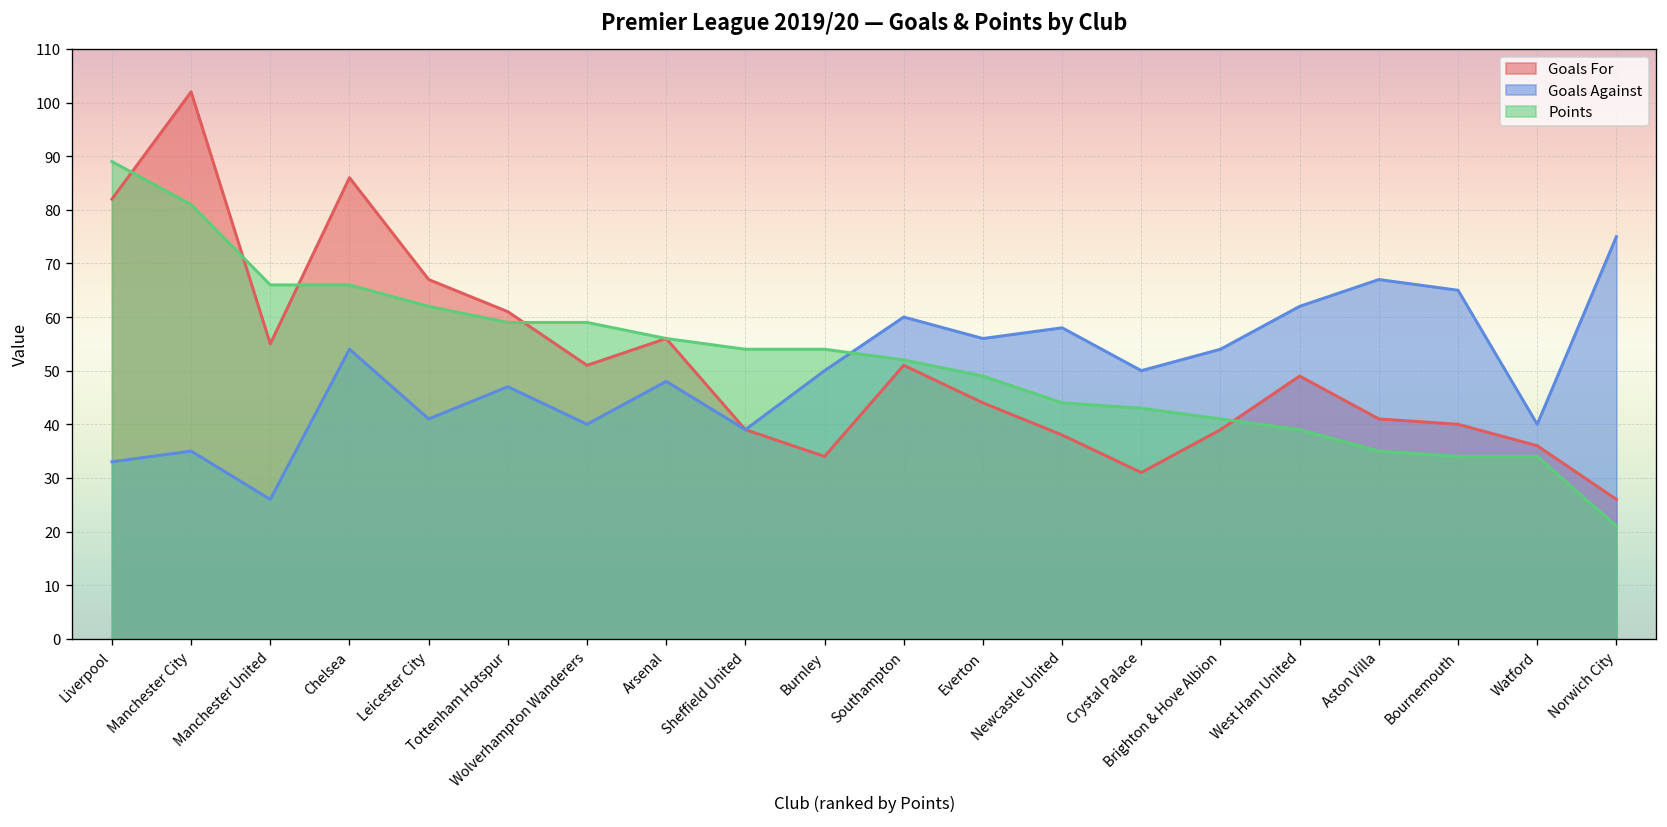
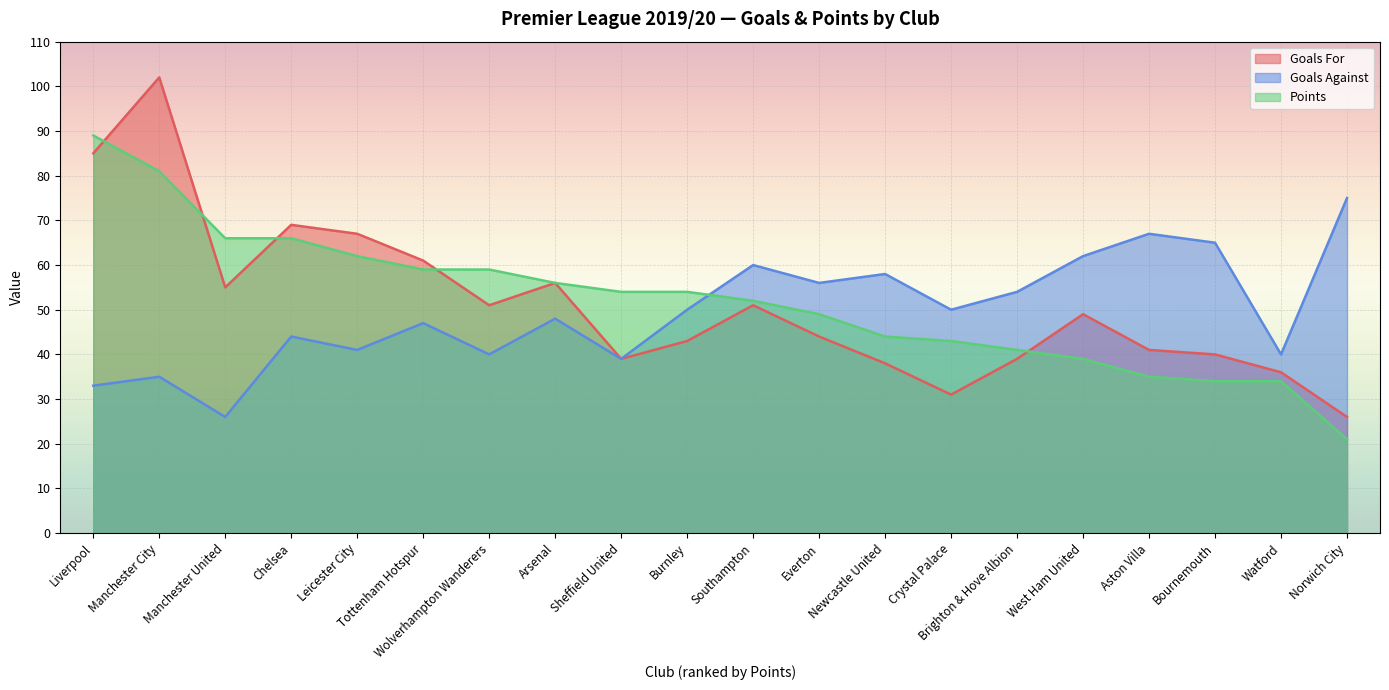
  {
    "Goals For": {
-     "Liverpool": 82,
+     "Liverpool": 85,
      "Manchester City": 102,
      "Manchester United": 55,
-     "Chelsea": 86,
+     "Chelsea": 69,
      "Leicester City": 67,
      "Tottenham Hotspur": 61,
      "Wolverhampton Wanderers": 51,
-     "Burnley": 34,
+     "Burnley": 43,
      "Southampton": 51,
      "Everton": 44,
      "Newcastle United": 38,
      "Crystal Palace": 31,
      "Brighton & Hove Albion": 39,
      "West Ham United": 49,
      "Aston Villa": 41,
      "Bournemouth": 40,
      "Watford": 36,
      "Norwich City": 26
    },
    "Goals Against": {
      "Liverpool": 33,
      "Manchester City": 35,
      "Manchester United": 26,
-     "Chelsea": 54,
+     "Chelsea": 44,
      "Leicester City": 41,
      "Tottenham Hotspur": 47,
      "Wolverhampton Wanderers": 40,
      "Arsenal": 48,
      "Burnley": 50,
      "Southampton": 60,
      "Everton": 56,
      "Newcastle United": 58,
      "Crystal Palace": 50,
      "Brighton & Hove Albion": 54,
      "West Ham United": 62,
      "Aston Villa": 67,
      "Bournemouth": 65,
      "Watford": 40,
      "Norwich City": 75
    },
    "Points": {
      "Liverpool": 89,
      "Manchester City": 81,
      "Manchester United": 66,
      "Chelsea": 66,
      "Leicester City": 62,
      "Tottenham Hotspur": 59,
      "Wolverhampton Wanderers": 59,
      "Sheffield United": 54,
      "Burnley": 54,
      "Southampton": 52,
      "Everton": 49,
      "Newcastle United": 44,
      "Crystal Palace": 43,
      "Brighton & Hove Albion": 41,
      "West Ham United": 39,
      "Aston Villa": 35,
      "Bournemouth": 34,
      "Watford": 34,
      "Norwich City": 21
    }
  }
